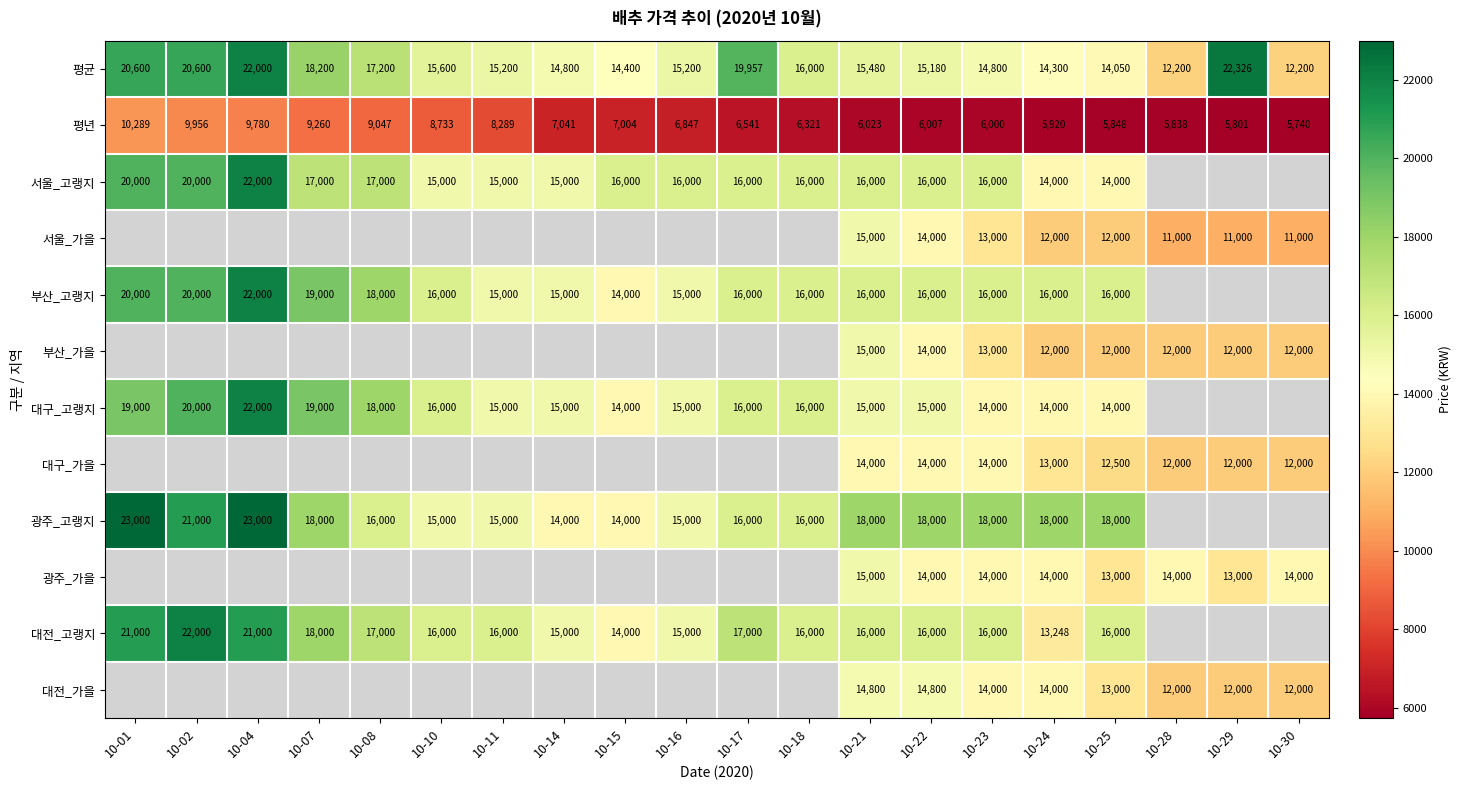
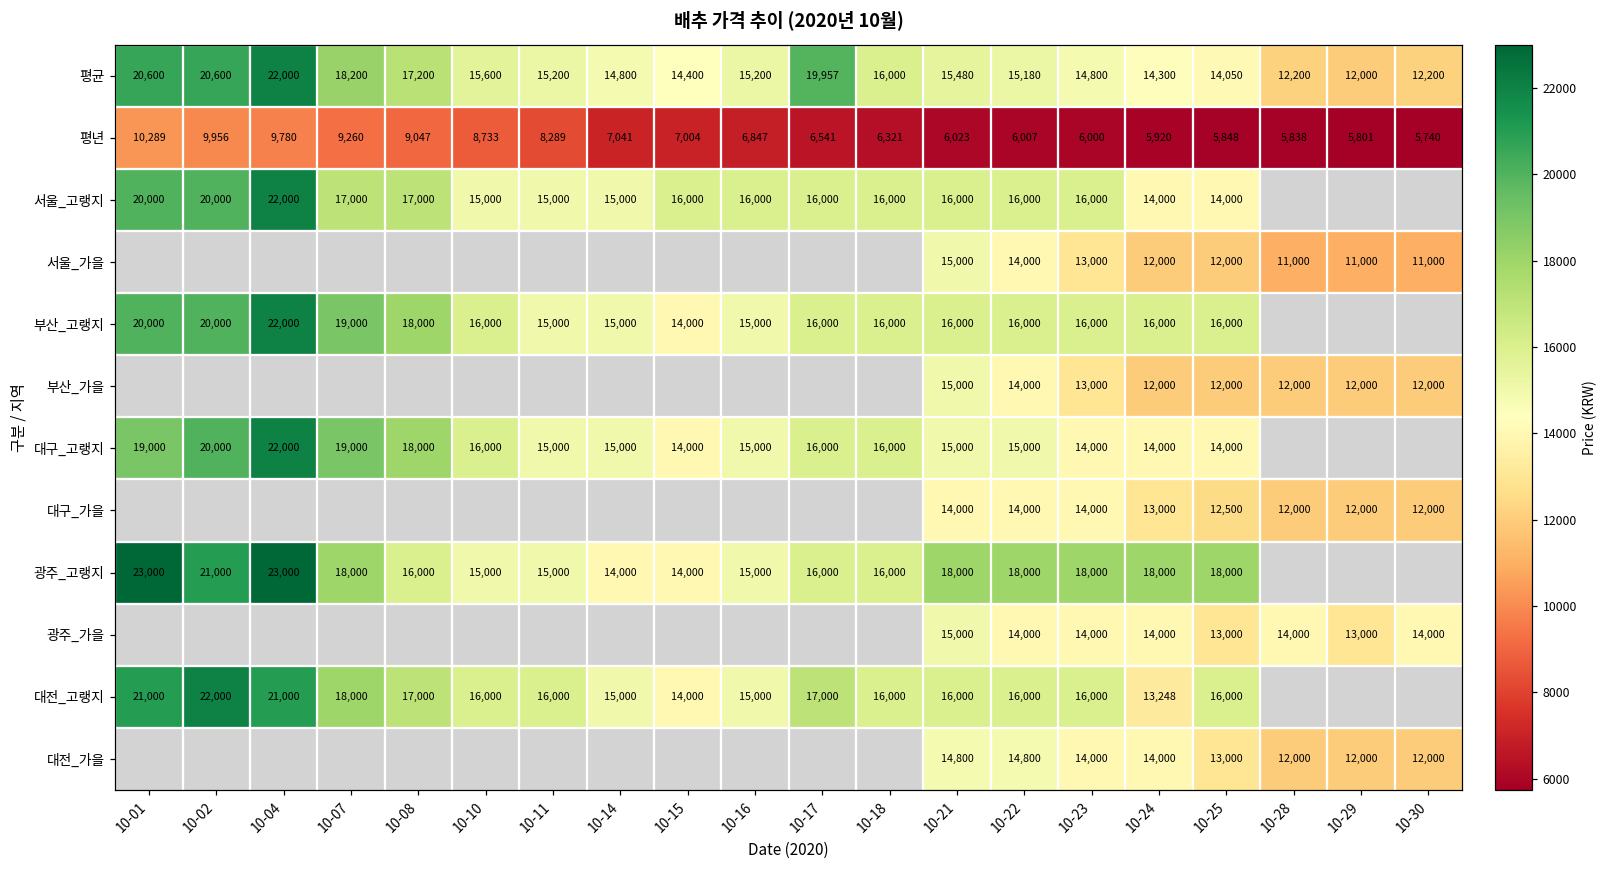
  {
    "평균": {
      "10-01": "20,600",
      "10-02": "20,600",
      "10-04": "22,000",
      "10-07": "18,200",
      "10-08": "17,200",
      "10-10": "15,600",
      "10-11": "15,200",
      "10-14": "14,800",
      "10-15": "14,400",
      "10-16": "15,200",
      "10-17": "19,957",
      "10-18": "16,000",
      "10-21": "15,480",
      "10-22": "15,180",
      "10-23": "14,800",
      "10-24": "14,300",
      "10-25": "14,050",
      "10-28": "12,200",
-     "10-29": "22,326",
+     "10-29": "12,000",
      "10-30": "12,200"
    },
    "평년": {
      "10-01": "10,289",
      "10-02": "9,956",
      "10-04": "9,780",
      "10-07": "9,260",
      "10-08": "9,047",
      "10-10": "8,733",
      "10-11": "8,289",
      "10-14": "7,041",
      "10-15": "7,004",
      "10-16": "6,847",
      "10-17": "6,541",
      "10-18": "6,321",
      "10-21": "6,023",
      "10-22": "6,007",
      "10-23": "6,000",
      "10-24": "5,920",
      "10-25": "5,848",
      "10-28": "5,838",
      "10-29": "5,801",
      "10-30": "5,740"
    },
    "서울_고랭지": {
      "10-01": "20,000",
      "10-02": "20,000",
      "10-04": "22,000",
      "10-07": "17,000",
      "10-08": "17,000",
      "10-10": "15,000",
      "10-11": "15,000",
      "10-14": "15,000",
      "10-15": "16,000",
      "10-16": "16,000",
      "10-17": "16,000",
      "10-18": "16,000",
      "10-21": "16,000",
      "10-22": "16,000",
      "10-23": "16,000",
      "10-24": "14,000",
      "10-25": "14,000"
    },
    "서울_가을": {
      "10-21": "15,000",
      "10-22": "14,000",
      "10-23": "13,000",
      "10-24": "12,000",
      "10-25": "12,000",
      "10-28": "11,000",
      "10-29": "11,000",
      "10-30": "11,000"
    },
    "부산_고랭지": {
      "10-01": "20,000",
      "10-02": "20,000",
      "10-04": "22,000",
      "10-07": "19,000",
      "10-08": "18,000",
      "10-10": "16,000",
      "10-11": "15,000",
      "10-14": "15,000",
      "10-15": "14,000",
      "10-16": "15,000",
      "10-17": "16,000",
      "10-18": "16,000",
      "10-21": "16,000",
      "10-22": "16,000",
      "10-23": "16,000",
      "10-24": "16,000",
      "10-25": "16,000"
    },
    "부산_가을": {
      "10-21": "15,000",
      "10-22": "14,000",
      "10-23": "13,000",
      "10-24": "12,000",
      "10-25": "12,000",
      "10-28": "12,000",
      "10-29": "12,000",
      "10-30": "12,000"
    },
    "대구_고랭지": {
      "10-01": "19,000",
      "10-02": "20,000",
      "10-04": "22,000",
      "10-07": "19,000",
      "10-08": "18,000",
      "10-10": "16,000",
      "10-11": "15,000",
      "10-14": "15,000",
      "10-15": "14,000",
      "10-16": "15,000",
      "10-17": "16,000",
      "10-18": "16,000",
      "10-21": "15,000",
      "10-22": "15,000",
      "10-23": "14,000",
      "10-24": "14,000",
      "10-25": "14,000"
    },
    "대구_가을": {
      "10-21": "14,000",
      "10-22": "14,000",
      "10-23": "14,000",
      "10-24": "13,000",
      "10-25": "12,500",
      "10-28": "12,000",
      "10-29": "12,000",
      "10-30": "12,000"
    },
    "광주_고랭지": {
      "10-01": "23,000",
      "10-02": "21,000",
      "10-04": "23,000",
      "10-07": "18,000",
      "10-08": "16,000",
      "10-10": "15,000",
      "10-11": "15,000",
      "10-14": "14,000",
      "10-15": "14,000",
      "10-16": "15,000",
      "10-17": "16,000",
      "10-18": "16,000",
      "10-21": "18,000",
      "10-22": "18,000",
      "10-23": "18,000",
      "10-24": "18,000",
      "10-25": "18,000"
    },
    "광주_가을": {
      "10-21": "15,000",
      "10-22": "14,000",
      "10-23": "14,000",
      "10-24": "14,000",
      "10-25": "13,000",
      "10-28": "14,000",
      "10-29": "13,000",
      "10-30": "14,000"
    },
    "대전_고랭지": {
      "10-01": "21,000",
      "10-02": "22,000",
      "10-04": "21,000",
      "10-07": "18,000",
      "10-08": "17,000",
      "10-10": "16,000",
      "10-11": "16,000",
      "10-14": "15,000",
      "10-15": "14,000",
      "10-16": "15,000",
      "10-17": "17,000",
      "10-18": "16,000",
      "10-21": "16,000",
      "10-22": "16,000",
      "10-23": "16,000",
      "10-24": "13,248",
      "10-25": "16,000"
    },
    "대전_가을": {
      "10-21": "14,800",
      "10-22": "14,800",
      "10-23": "14,000",
      "10-24": "14,000",
      "10-25": "13,000",
      "10-28": "12,000",
      "10-29": "12,000",
      "10-30": "12,000"
    }
  }
